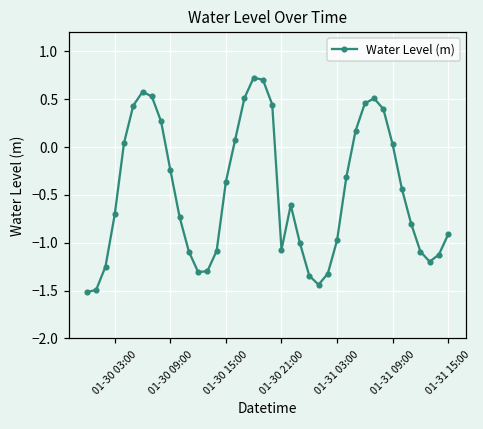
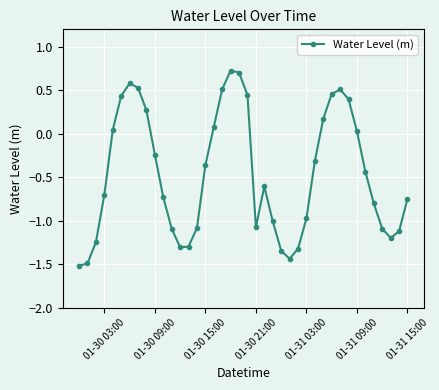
  {
    "01-30 03:00": -0.7,
    "01-30 09:00": -0.2,
    "01-30 15:00": -0.4,
    "01-30 21:00": -1.1,
    "01-31 03:00": -1.0,
    "01-31 09:00": 0.0,
-   "01-31 15:00": -0.9
+   "01-31 15:00": -0.7
  }
